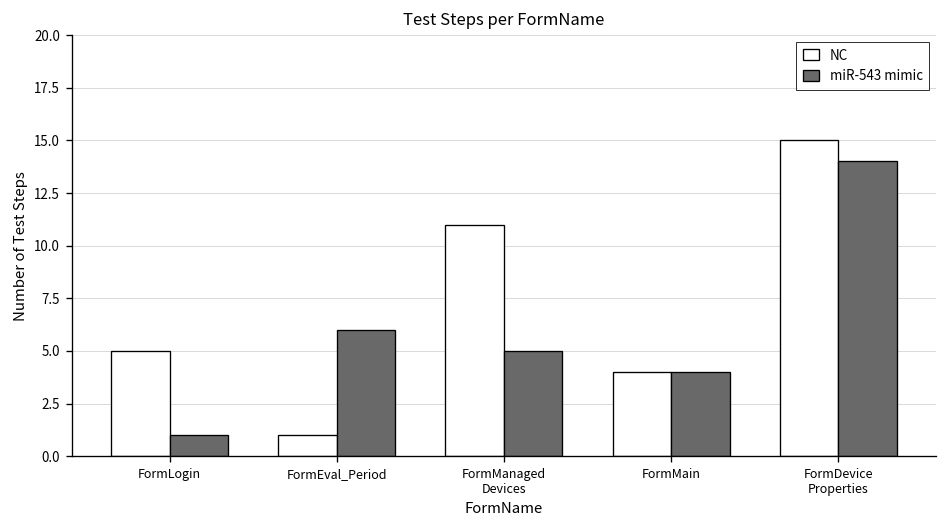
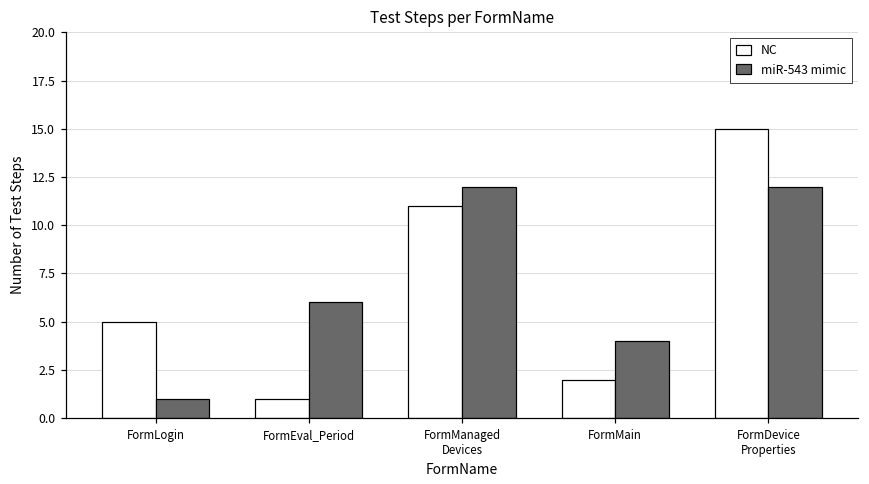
  {
    "NC": {
      "FormLogin": 5,
      "FormEval_Period": 1,
      "FormManaged Devices": 11,
-     "FormMain": 4,
+     "FormMain": 2,
      "FormDevice Properties": 15
    },
    "miR-543 mimic": {
      "FormLogin": 1,
      "FormEval_Period": 6,
-     "FormManaged Devices": 5,
+     "FormManaged Devices": 12,
      "FormMain": 4,
-     "FormDevice Properties": 14
+     "FormDevice Properties": 12
    }
  }
